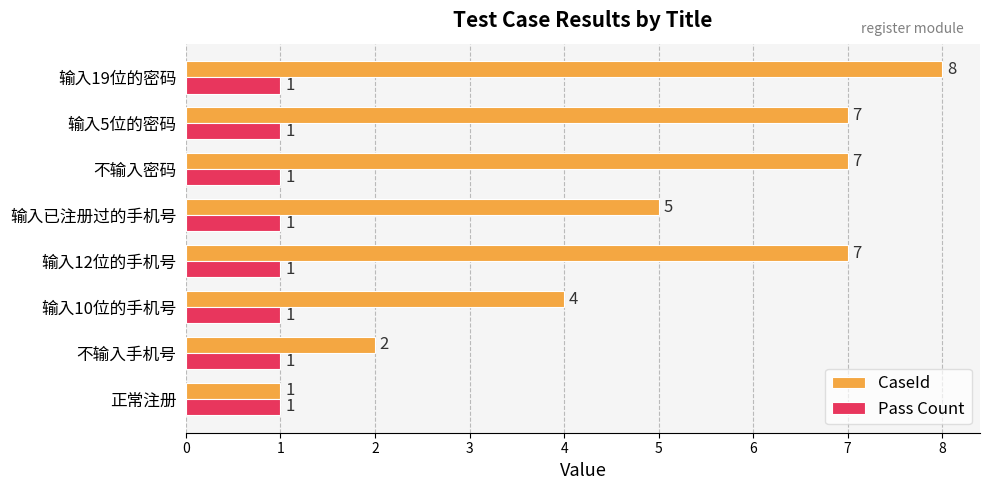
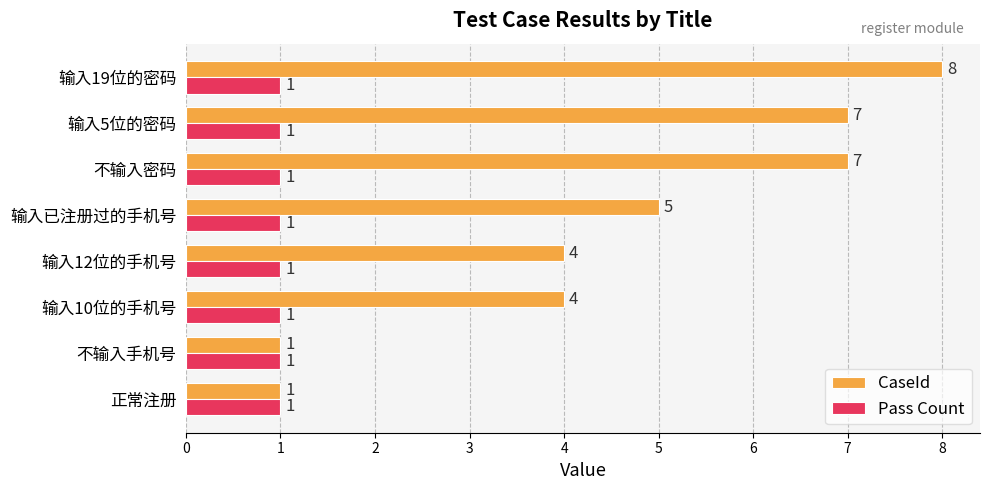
  {
    "CaseId": {
      "输入19位的密码": 8,
      "输入5位的密码": 7,
      "不输入密码": 7,
      "输入已注册过的手机号": 5,
-     "输入12位的手机号": 7,
+     "输入12位的手机号": 4,
      "输入10位的手机号": 4,
-     "不输入手机号": 2,
+     "不输入手机号": 1,
      "正常注册": 1
    },
    "Pass Count": {
      "输入19位的密码": 1,
      "输入5位的密码": 1,
      "不输入密码": 1,
      "输入已注册过的手机号": 1,
      "输入12位的手机号": 1,
      "输入10位的手机号": 1,
      "不输入手机号": 1,
      "正常注册": 1
    }
  }
